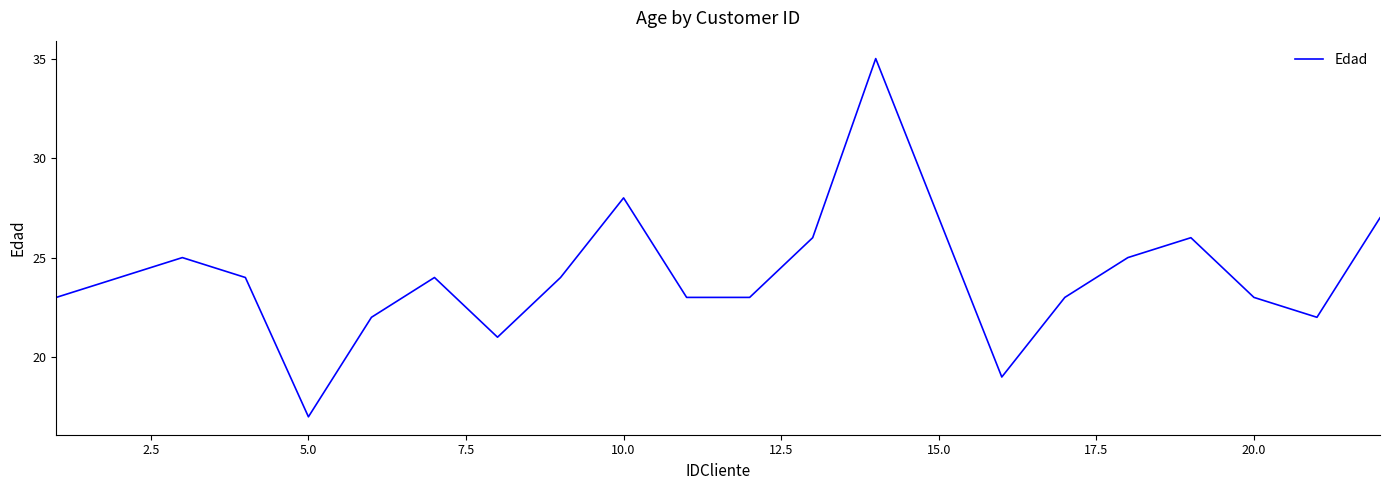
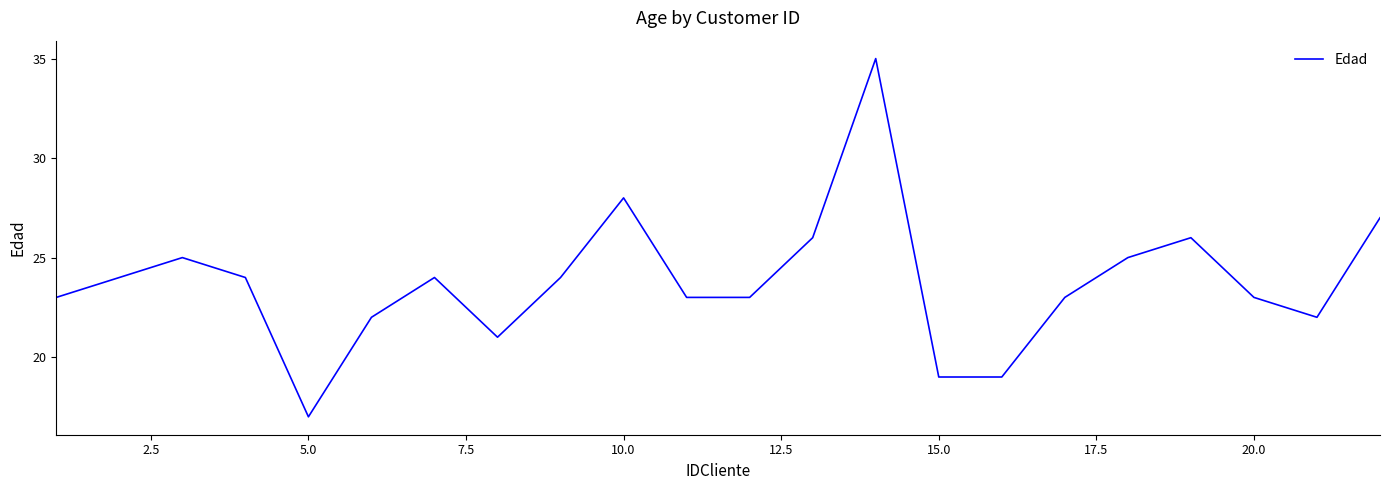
  {
    "5.0": 17,
    "10.0": 28,
-   "15.0": 27,
+   "15.0": 19,
    "20.0": 23
  }
